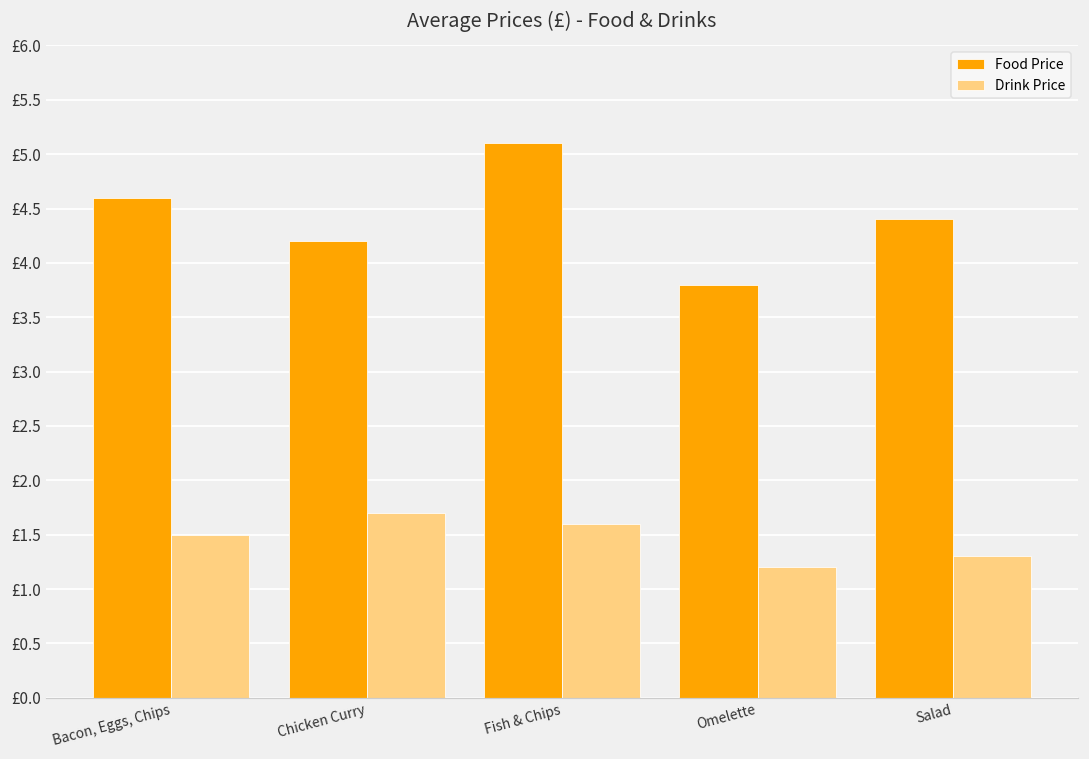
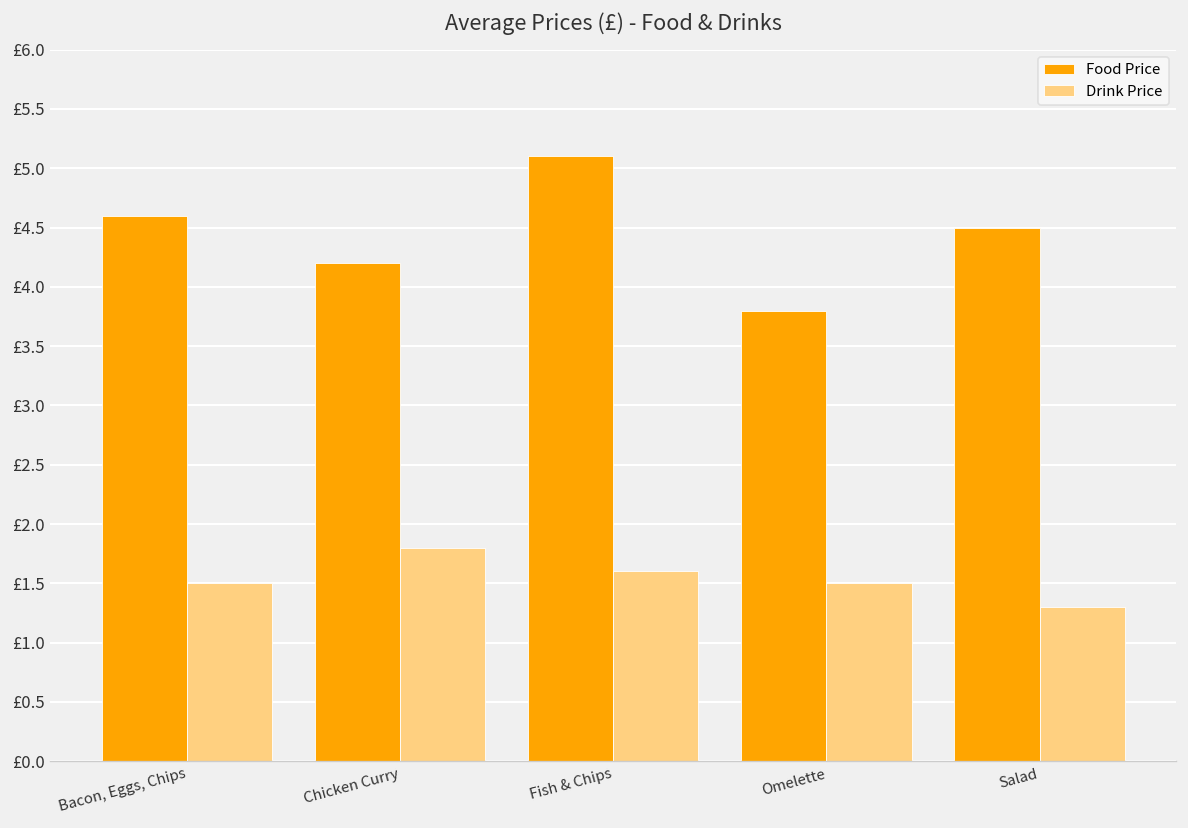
  {
    "Food Price": {
      "Bacon, Eggs, Chips": "£4.6",
      "Chicken Curry": "£4.2",
      "Fish & Chips": "£5.1",
      "Omelette": "£3.8",
-     "Salad": "£4.4"
+     "Salad": "£4.5"
    },
    "Drink Price": {
      "Bacon, Eggs, Chips": "£1.5",
-     "Chicken Curry": "£1.7",
+     "Chicken Curry": "£1.8",
      "Fish & Chips": "£1.6",
-     "Omelette": "£1.2",
+     "Omelette": "£1.5",
      "Salad": "£1.3"
    }
  }
